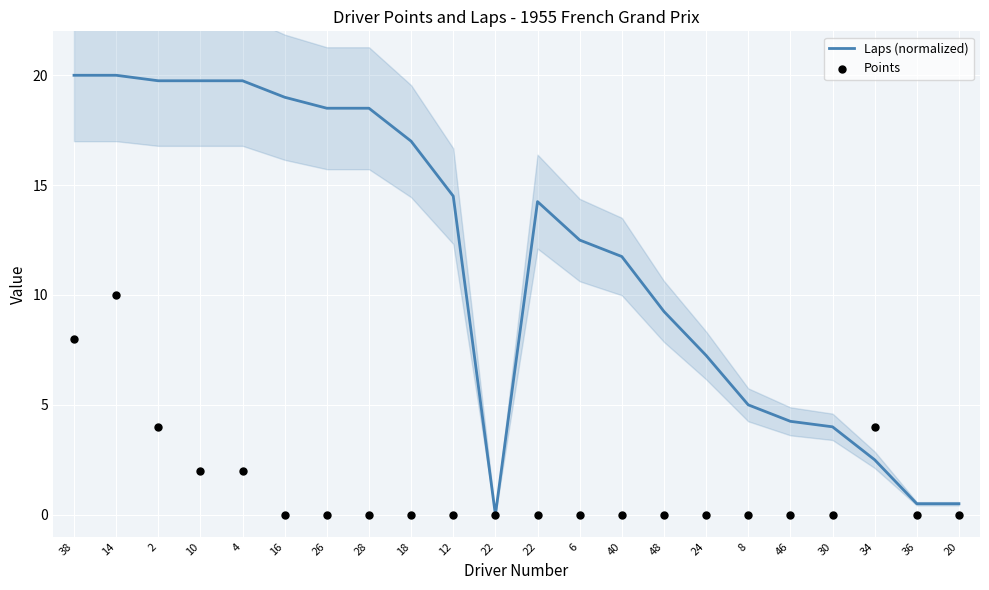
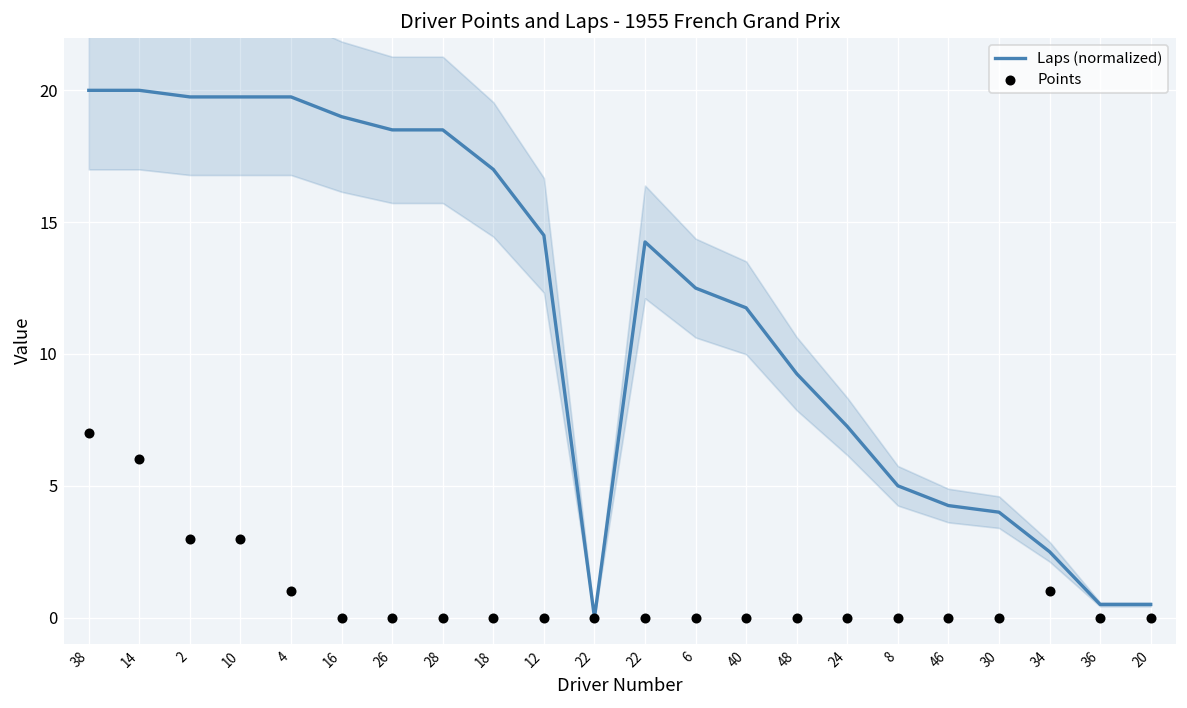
  {
    "Points": {
-     "38": 8,
-     "14": 10,
-     "2": 4,
-     "10": 2,
-     "4": 2,
-     "34": 4
+     "38": 7,
+     "14": 6,
+     "2": 3,
+     "10": 3,
+     "4": 1,
+     "34": 1
    }
  }
